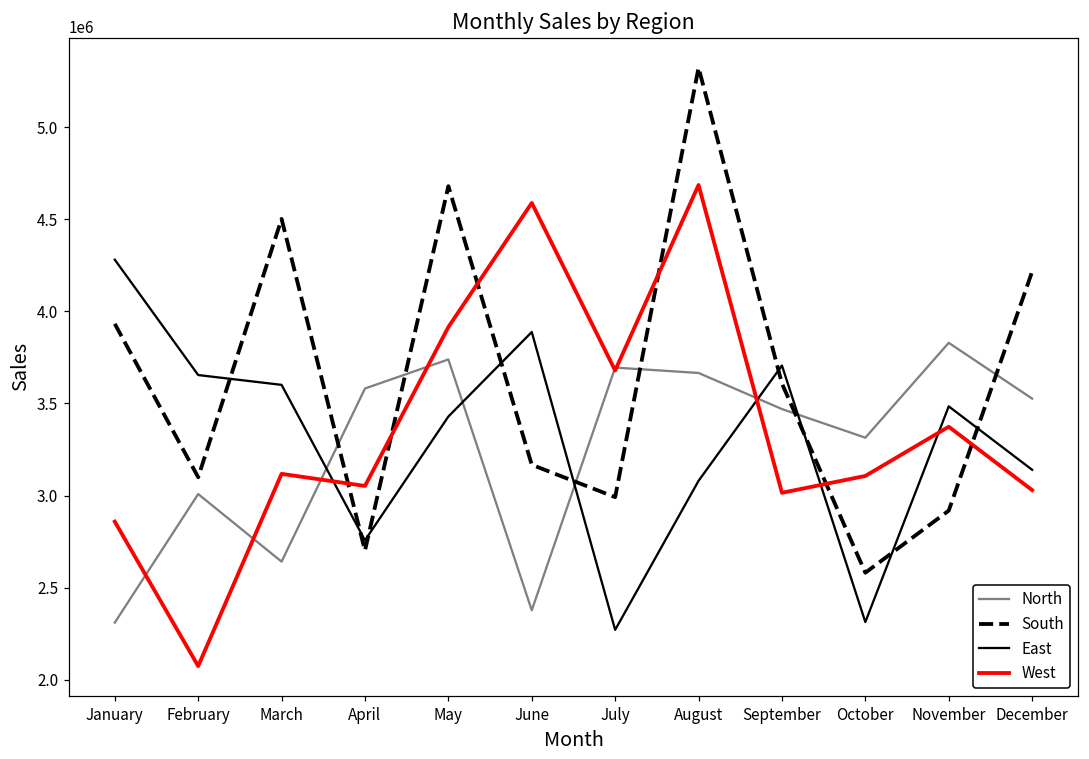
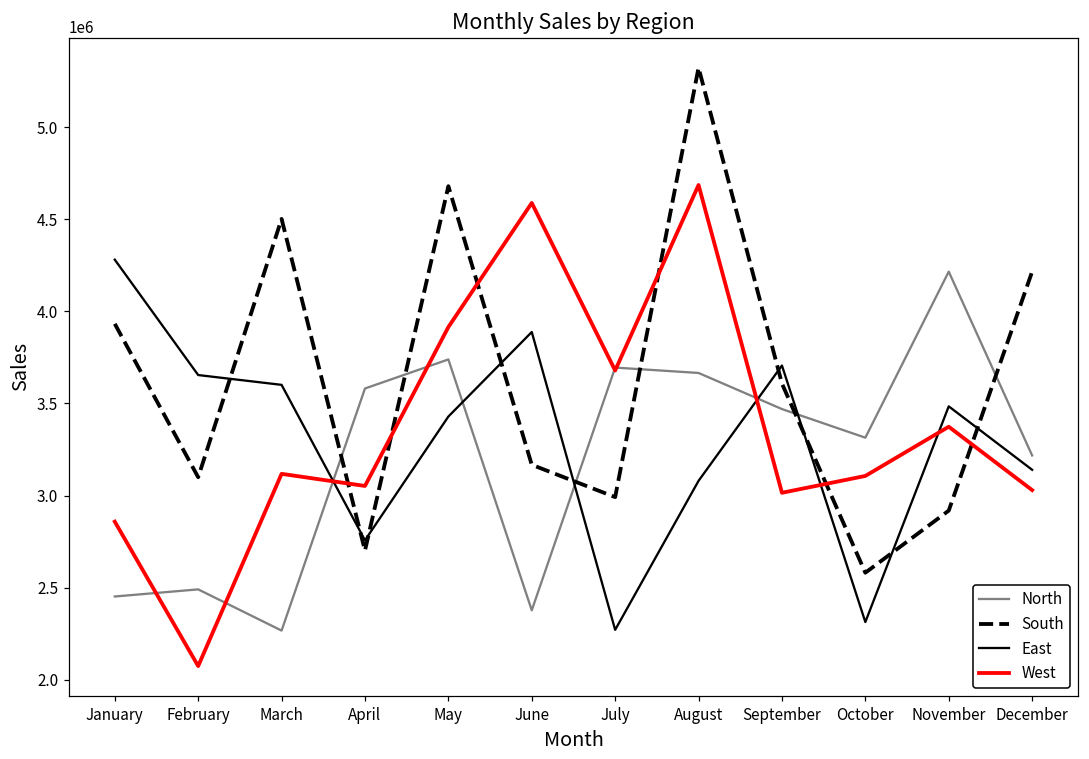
  {
    "North": {
-     "January": 2310000,
-     "February": 3010000,
-     "March": 2640000,
+     "January": 2450000,
+     "February": 2490000,
+     "March": 2270000,
      "April": 3580000,
      "May": 3740000,
      "June": 2380000,
      "July": 3690000,
      "August": 3670000,
      "September": 3470000,
      "October": 3310000,
-     "November": 3830000,
-     "December": 3530000
+     "November": 4220000,
+     "December": 3220000
    },
    "West": {
      "January": 2860000,
      "February": 2070000,
      "March": 3120000,
      "April": 3050000,
      "May": 3910000,
      "June": 4590000,
      "July": 3680000,
      "August": 4690000,
      "September": 3020000,
      "October": 3110000,
      "November": 3370000,
      "December": 3030000
    }
  }
